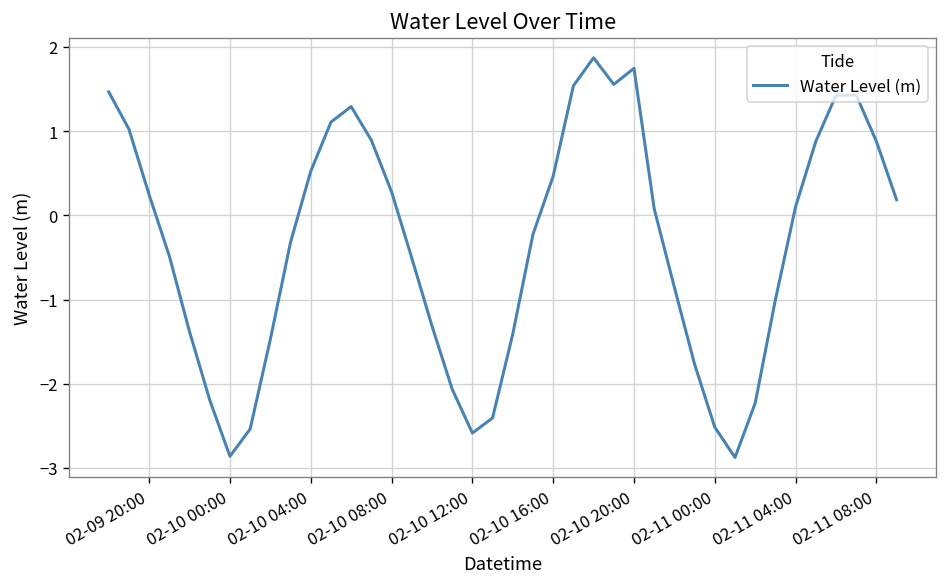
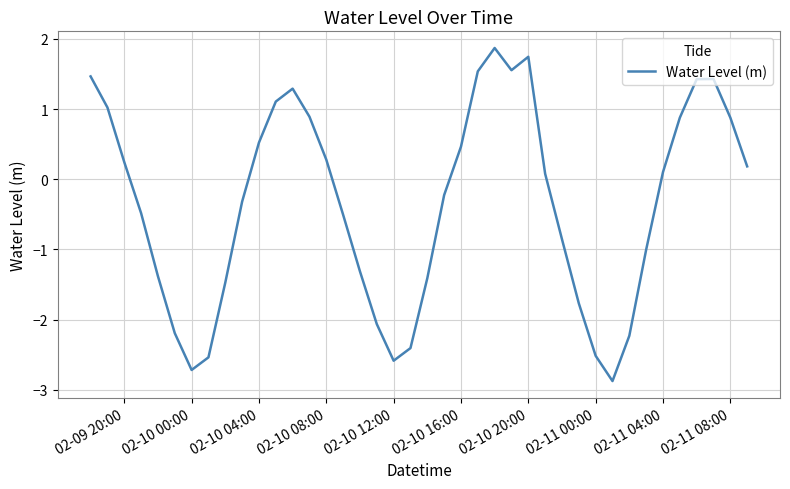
  {
    "02-09 20:00": 0.2,
-   "02-10 00:00": -2.9,
+   "02-10 00:00": -2.7,
    "02-10 04:00": 0.5,
    "02-10 08:00": 0.3,
    "02-10 12:00": -2.6,
    "02-10 16:00": 0.5,
    "02-10 20:00": 1.7,
    "02-11 00:00": -2.5,
    "02-11 04:00": 0.1,
    "02-11 08:00": 0.9
  }
